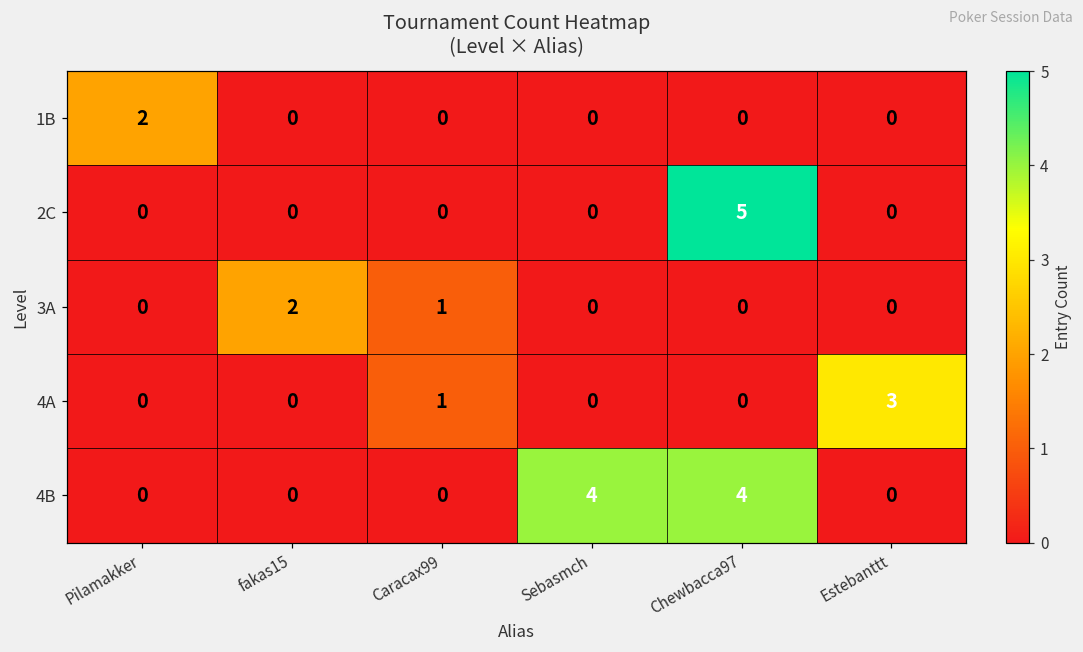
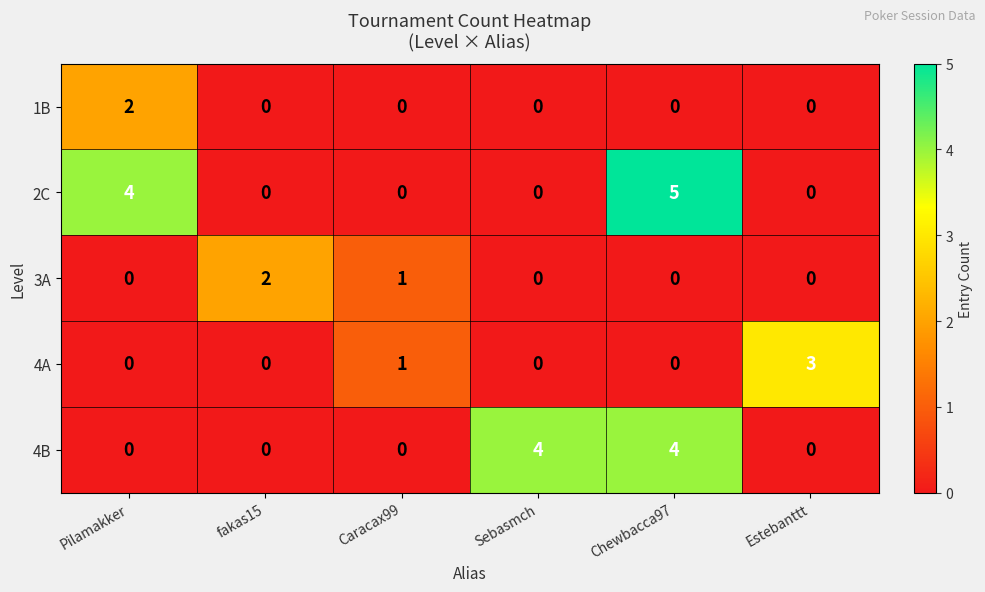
  {
    "1B": {
      "Pilamakker": 2,
      "fakas15": 0,
      "Caracax99": 0,
      "Sebasmch": 0,
      "Chewbacca97": 0,
      "Estebanttt": 0
    },
    "2C": {
-     "Pilamakker": 0,
+     "Pilamakker": 4,
      "fakas15": 0,
      "Caracax99": 0,
      "Sebasmch": 0,
      "Chewbacca97": 5,
      "Estebanttt": 0
    },
    "3A": {
      "Pilamakker": 0,
      "fakas15": 2,
      "Caracax99": 1,
      "Sebasmch": 0,
      "Chewbacca97": 0,
      "Estebanttt": 0
    },
    "4A": {
      "Pilamakker": 0,
      "fakas15": 0,
      "Caracax99": 1,
      "Sebasmch": 0,
      "Chewbacca97": 0,
      "Estebanttt": 3
    },
    "4B": {
      "Pilamakker": 0,
      "fakas15": 0,
      "Caracax99": 0,
      "Sebasmch": 4,
      "Chewbacca97": 4,
      "Estebanttt": 0
    }
  }
